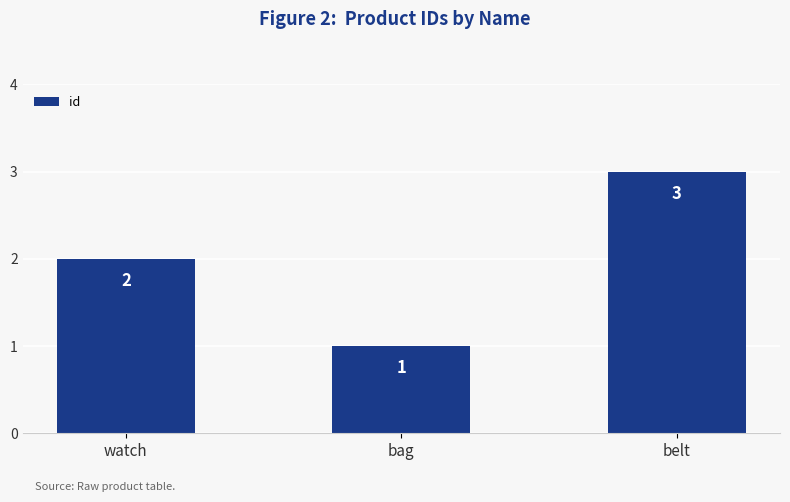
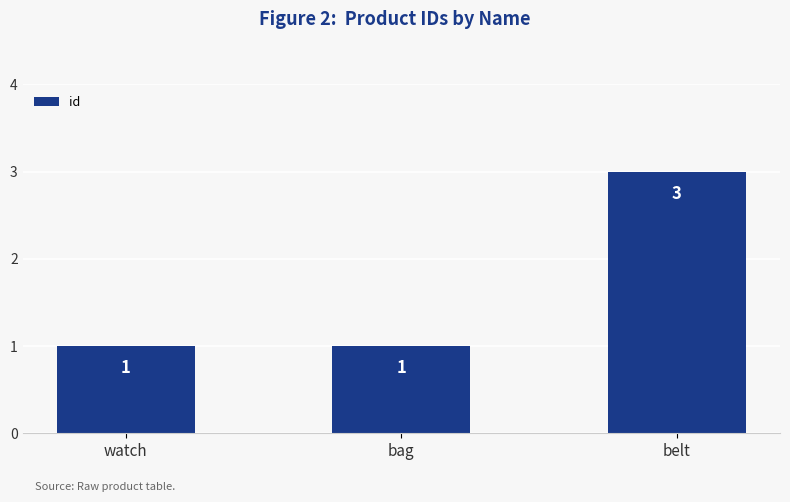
  {
-   "watch": 2,
+   "watch": 1,
    "bag": 1,
    "belt": 3
  }
